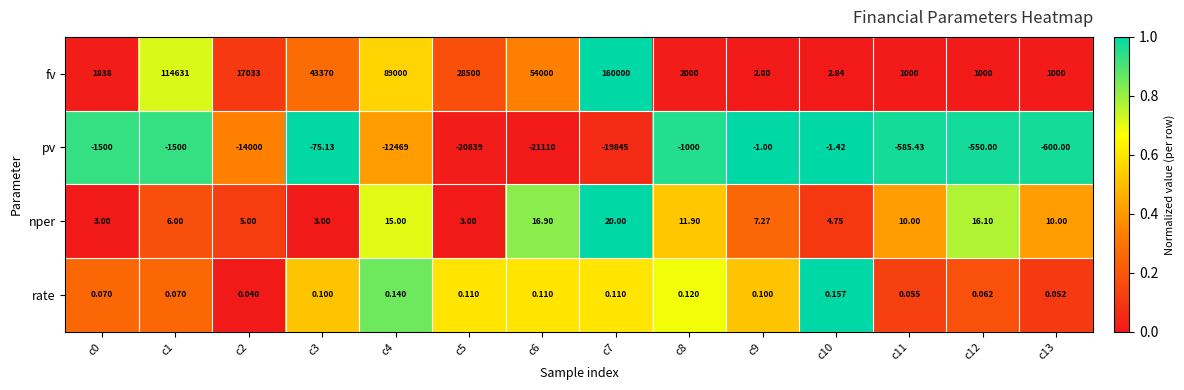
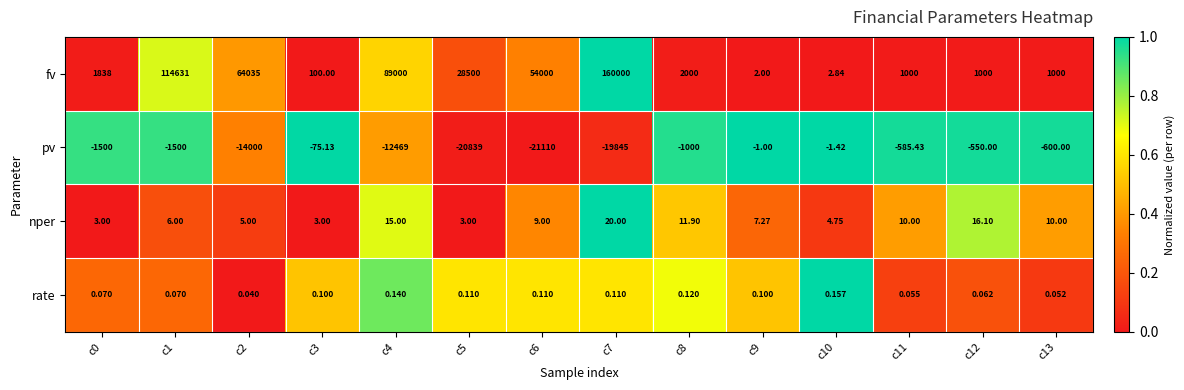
  {
    "fv": {
      "c0": 1838,
      "c1": 114631,
-     "c2": 17033,
-     "c3": 43370,
+     "c2": 64035,
+     "c3": 100.00,
      "c4": 89000,
      "c5": 28500,
      "c6": 54000,
      "c7": 160000,
      "c8": 2000,
      "c9": 2.00,
      "c10": 2.84,
      "c11": 1000,
      "c12": 1000,
      "c13": 1000
    },
    "pv": {
      "c0": -1500,
      "c1": -1500,
      "c2": -14000,
      "c3": -75.13,
      "c4": -12469,
      "c5": -20839,
      "c6": -21110,
      "c7": -19845,
      "c8": -1000,
      "c9": -1.00,
      "c10": -1.42,
      "c11": -585.43,
      "c12": -550.00,
      "c13": -600.00
    },
    "nper": {
      "c0": 3.00,
      "c1": 6.00,
      "c2": 5.00,
      "c3": 3.00,
      "c4": 15.00,
      "c5": 3.00,
-     "c6": 16.90,
+     "c6": 9.00,
      "c7": 20.00,
      "c8": 11.90,
      "c9": 7.27,
      "c10": 4.75,
      "c11": 10.00,
      "c12": 16.10,
      "c13": 10.00
    },
    "rate": {
      "c0": 0.070,
      "c1": 0.070,
      "c2": 0.040,
      "c3": 0.100,
      "c4": 0.140,
      "c5": 0.110,
      "c6": 0.110,
      "c7": 0.110,
      "c8": 0.120,
      "c9": 0.100,
      "c10": 0.157,
      "c11": 0.055,
      "c12": 0.062,
      "c13": 0.052
    }
  }
